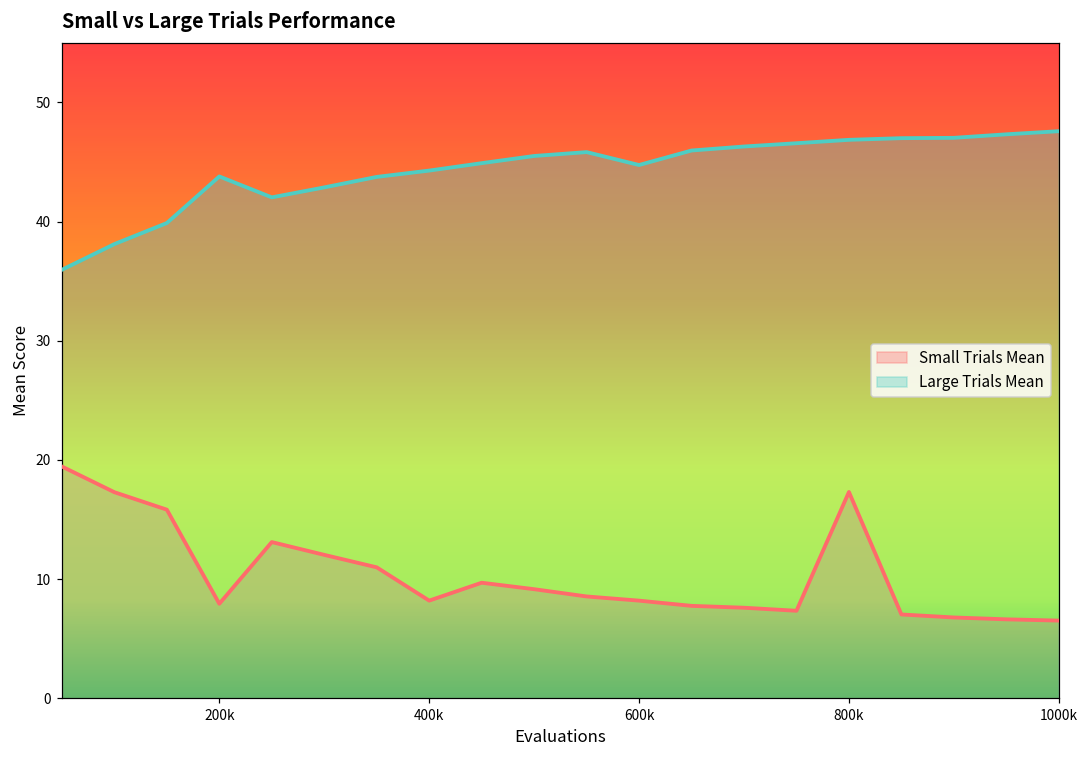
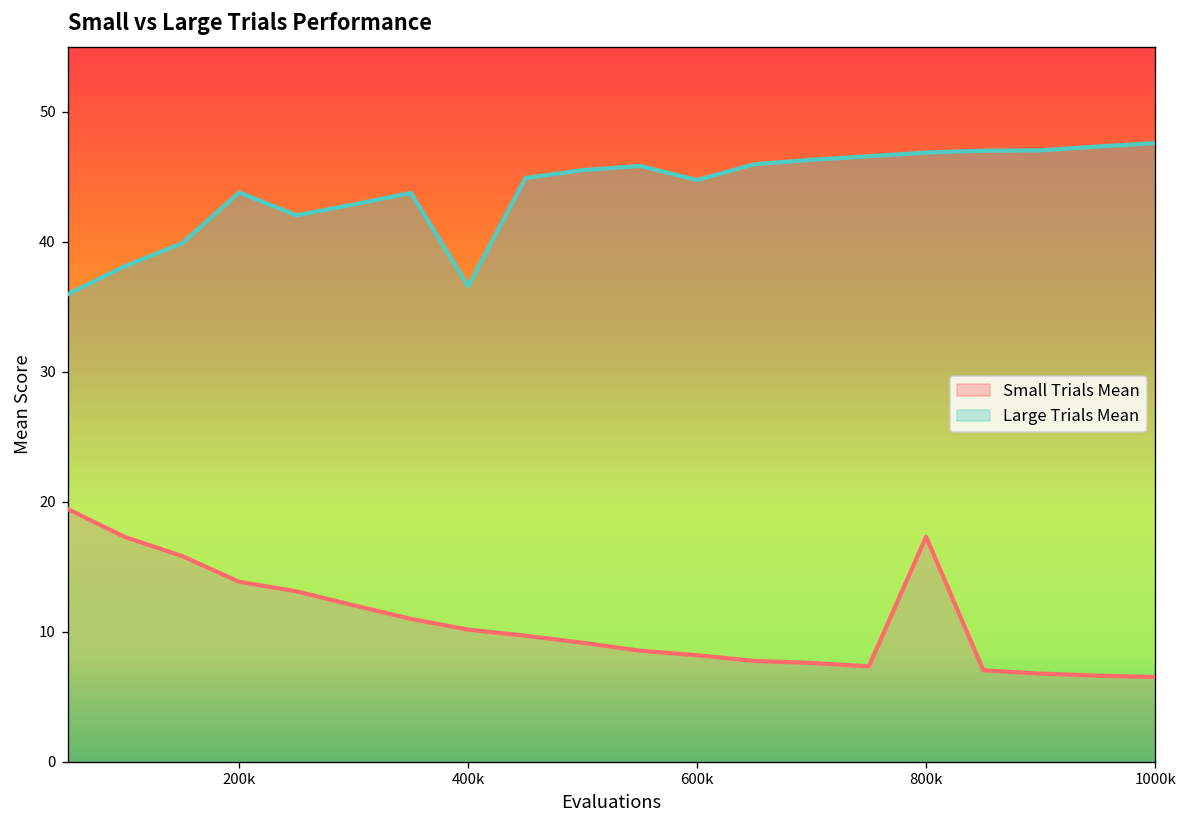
  {
    "Small Trials Mean": {
-     "200k": 7.9,
-     "400k": 8.2,
+     "200k": 13.8,
+     "400k": 10.2,
      "600k": 8.2,
      "800k": 17.3,
      "1000k": 6.5
    },
    "Large Trials Mean": {
      "200k": 43.8,
-     "400k": 44.3,
+     "400k": 36.6,
      "600k": 44.7,
      "800k": 46.9,
      "1000k": 47.6
    }
  }
